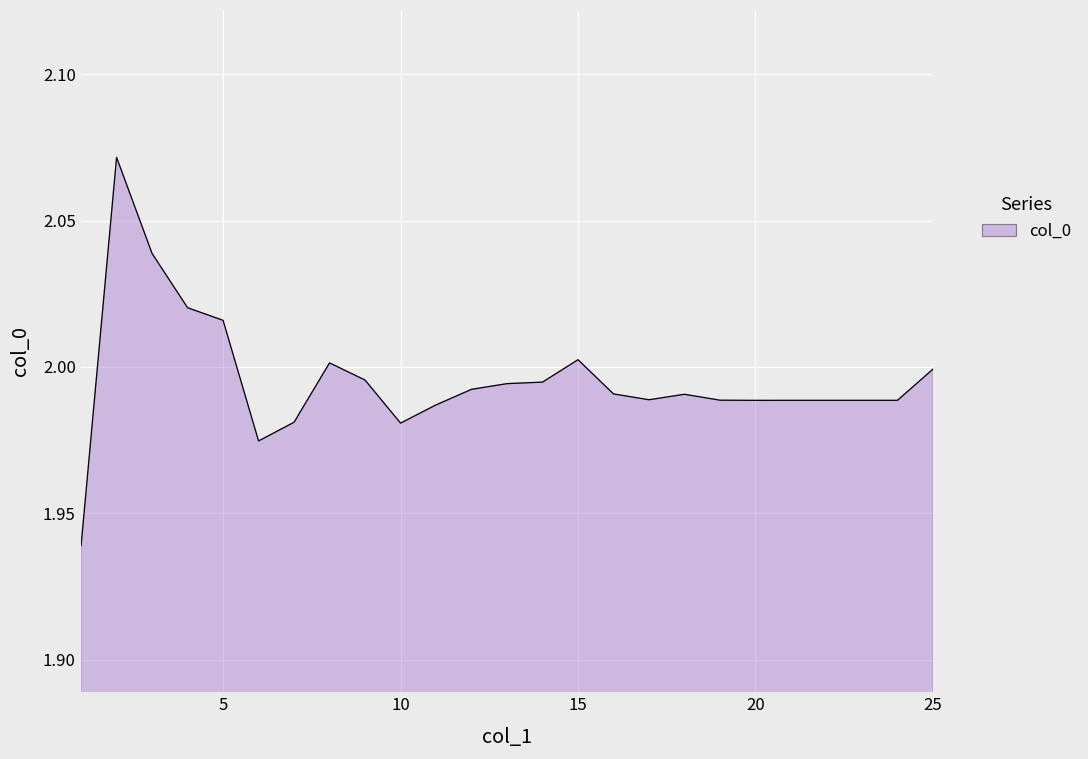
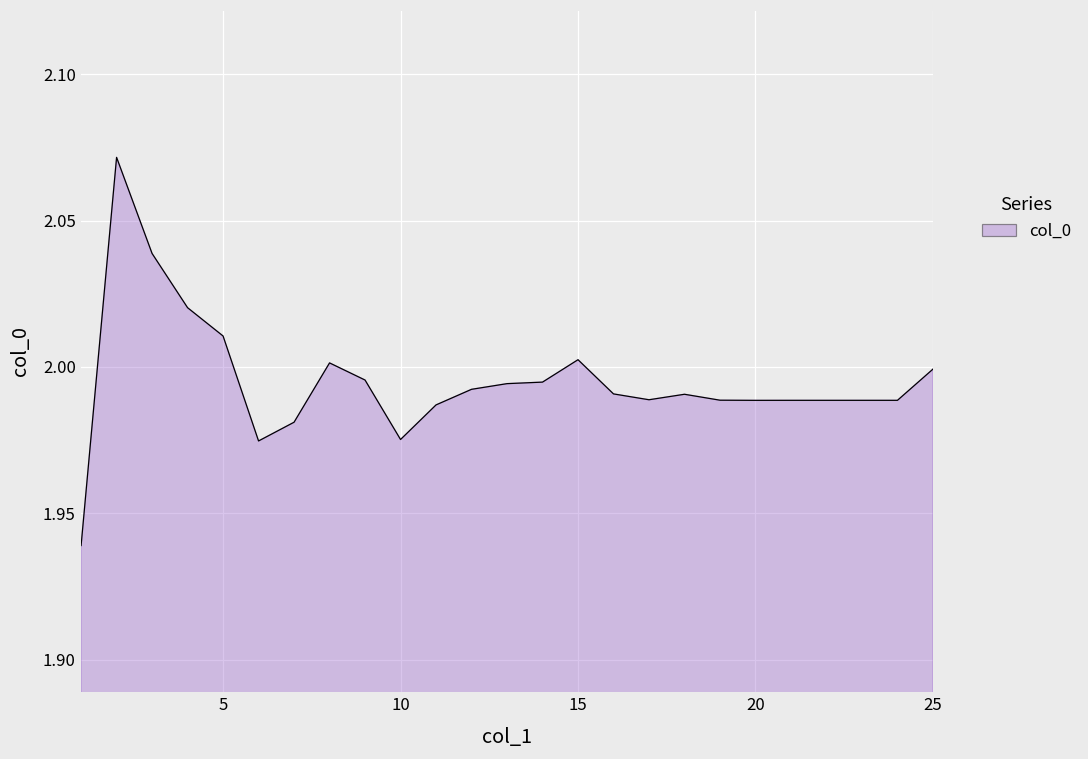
  {
-   "5": 2.016,
-   "10": 1.981,
+   "5": 2.011,
+   "10": 1.975,
    "15": 2.002,
    "20": 1.989,
    "25": 1.999
  }
